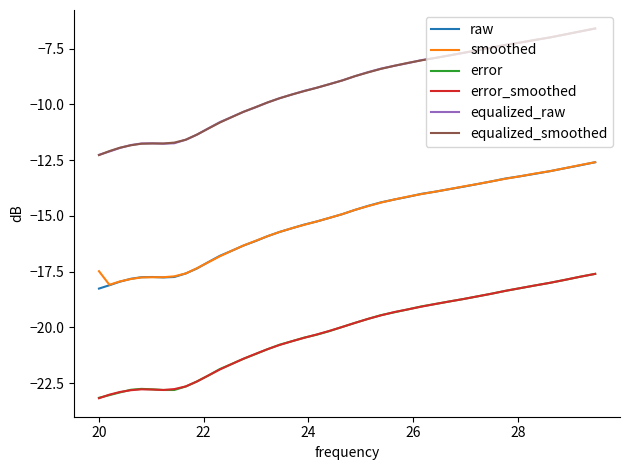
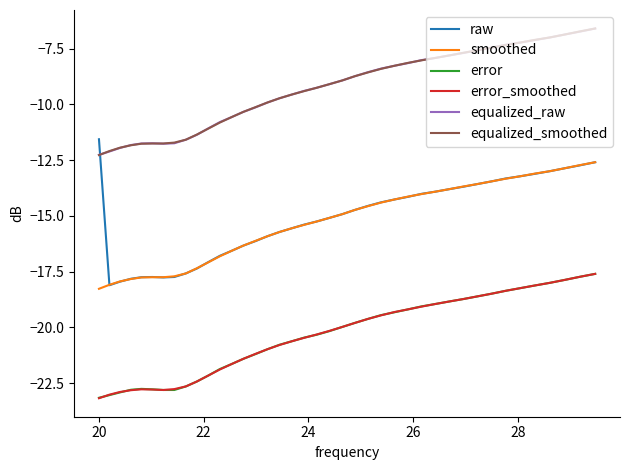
  {
    "raw": {
-     "20": -18.3
+     "20": -11.6
    },
    "smoothed": {
-     "20": -17.5
+     "20": -18.3
    }
  }
